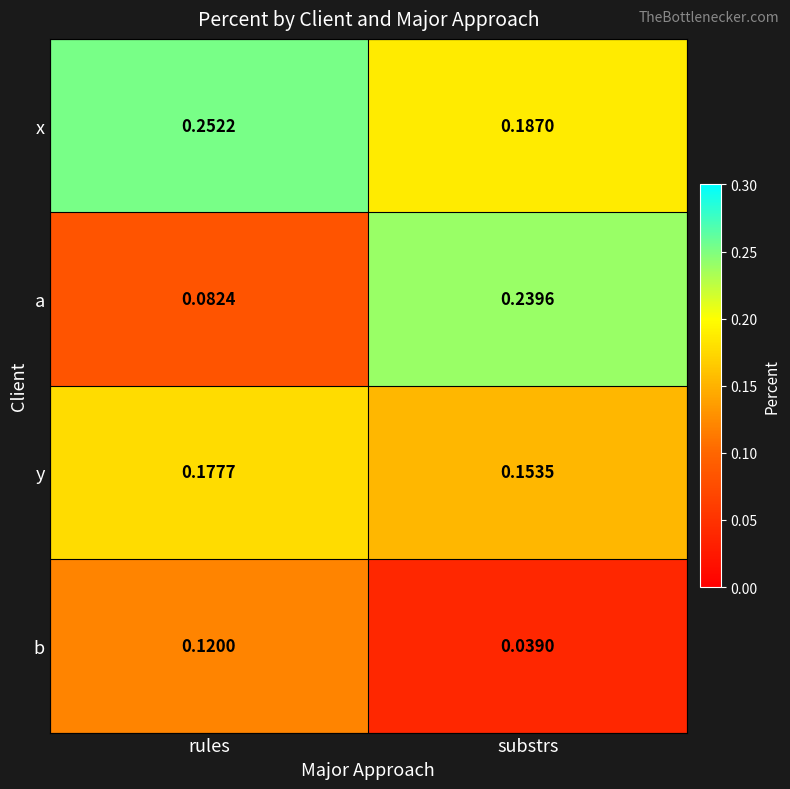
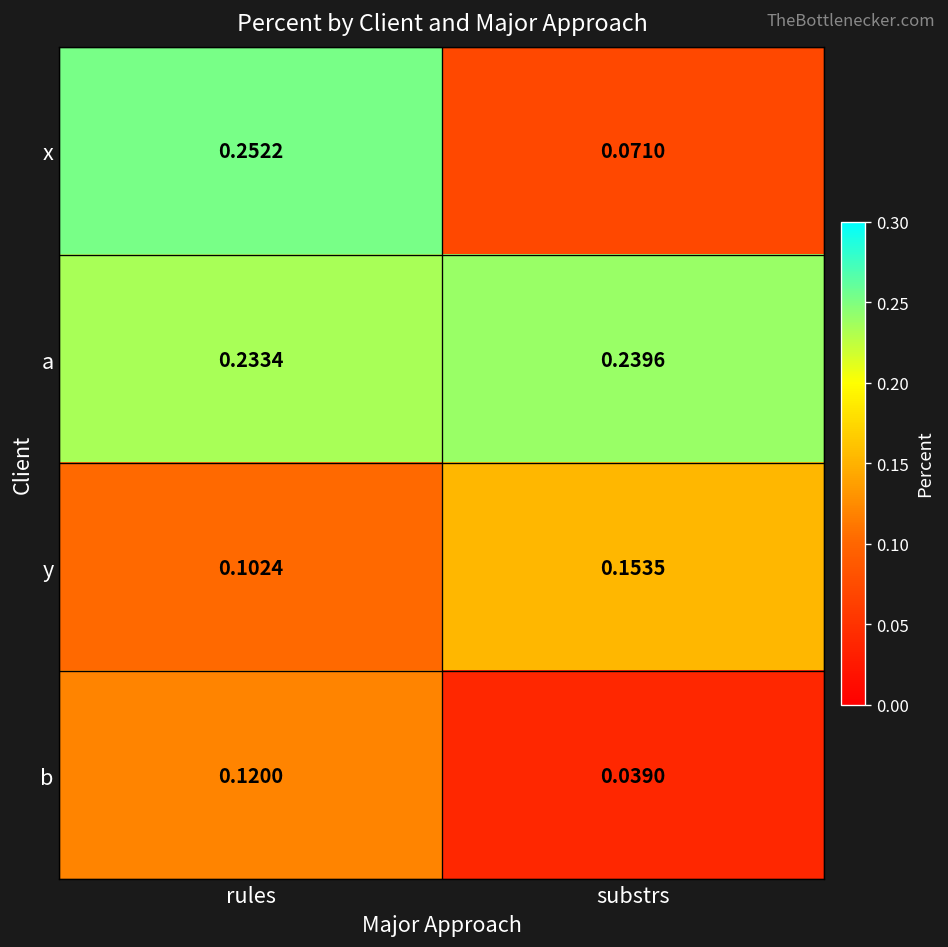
  {
    "x": {
      "rules": 0.2522,
-     "substrs": 0.1870
+     "substrs": 0.0710
    },
    "a": {
-     "rules": 0.0824,
+     "rules": 0.2334,
      "substrs": 0.2396
    },
    "y": {
-     "rules": 0.1777,
+     "rules": 0.1024,
      "substrs": 0.1535
    },
    "b": {
      "rules": 0.1200,
      "substrs": 0.0390
    }
  }
